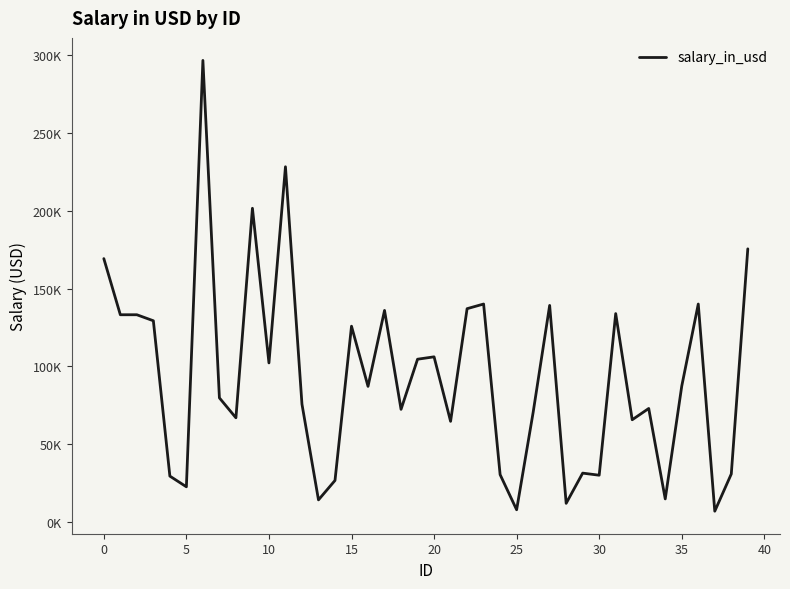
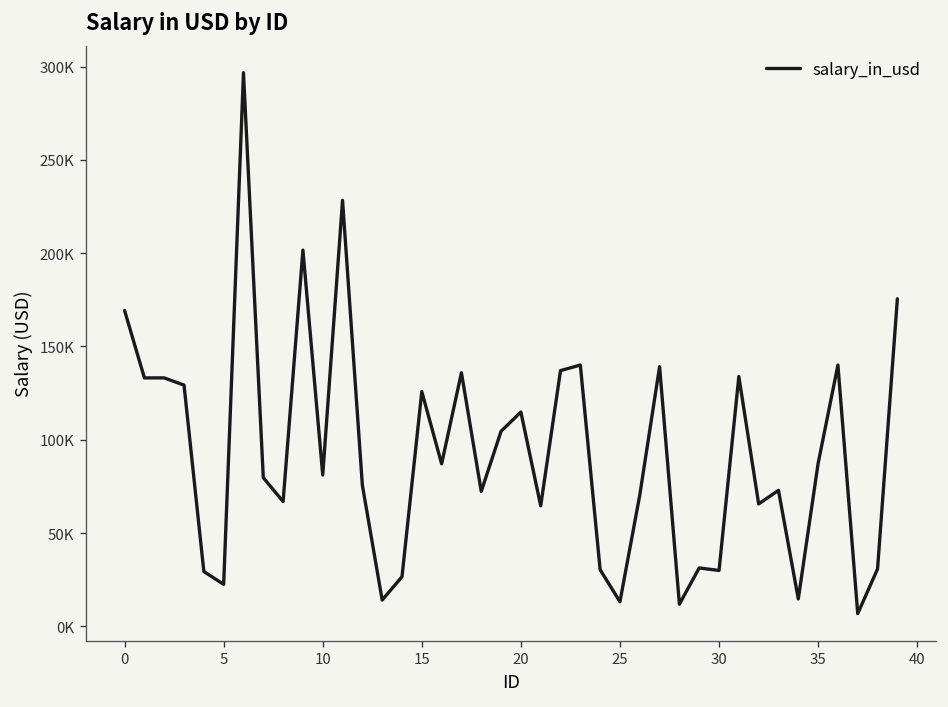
  {
    "0": 169000,
    "5": 22000,
-   "10": 102000,
+   "10": 81000,
    "15": 126000,
-   "20": 106000,
-   "25": 8000,
+   "20": 115000,
+   "25": 13000,
    "30": 30000,
    "35": 87000
  }
